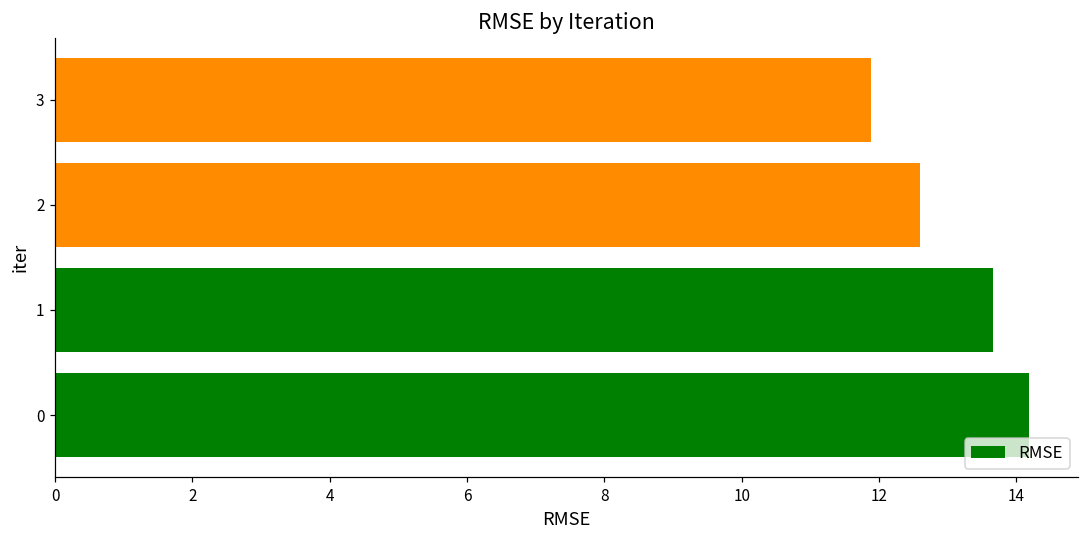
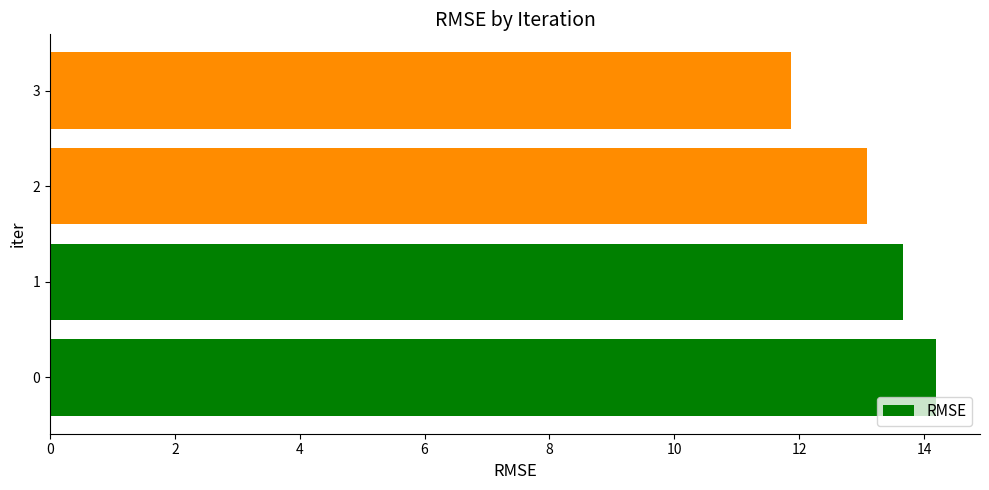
  {
    "3": 11.9,
-   "2": 12.6,
+   "2": 13.1,
    "1": 13.7,
    "0": 14.2
  }
